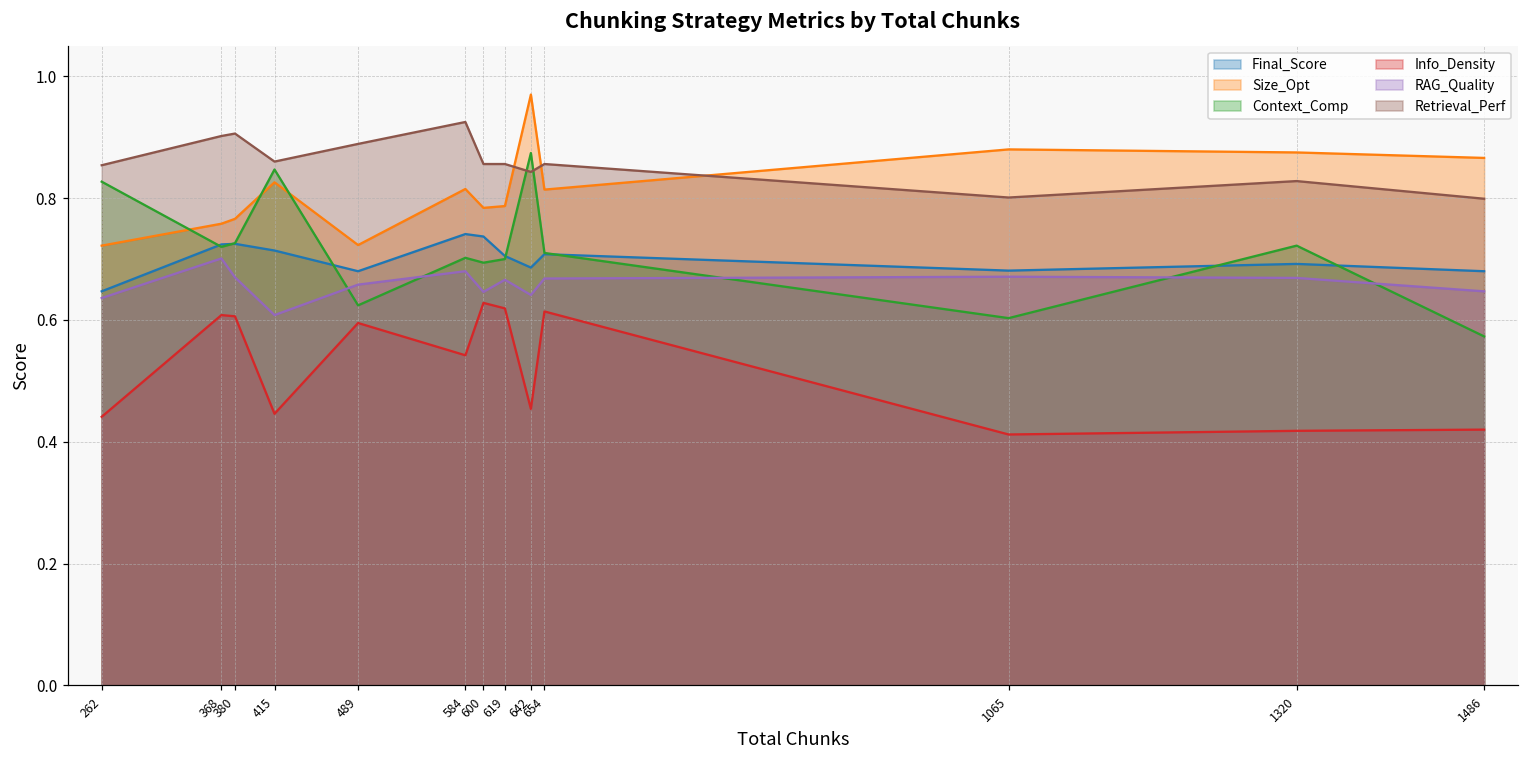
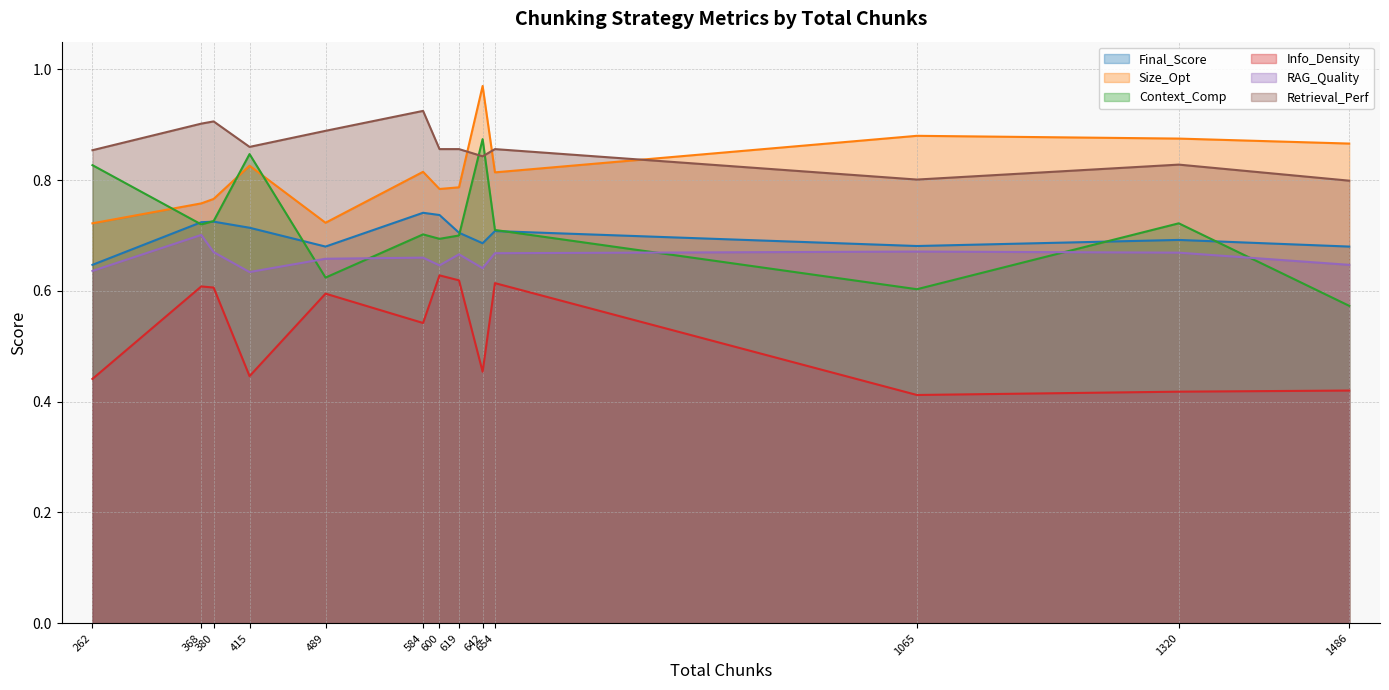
  {
    "Final_Score": {
      "262": 0.65,
      "415": 0.71,
      "489": 0.68,
      "584": 0.74,
      "600": 0.74,
      "619": 0.71,
      "642": 0.69,
      "1065": 0.68,
      "1320": 0.69,
      "1486": 0.68
    },
    "Context_Comp": {
      "262": 0.83,
      "415": 0.85,
      "489": 0.62,
      "584": 0.70,
      "600": 0.69,
      "619": 0.70,
      "642": 0.87,
      "1065": 0.60,
      "1320": 0.72,
      "1486": 0.57
    },
    "RAG_Quality": {
      "262": 0.64,
      "368": 0.70,
      "380": 0.67,
-     "415": 0.61,
+     "415": 0.63,
      "489": 0.66,
-     "584": 0.68,
+     "584": 0.66,
      "600": 0.65,
      "619": 0.67,
      "642": 0.64,
      "654": 0.67,
      "1065": 0.67,
      "1320": 0.67,
      "1486": 0.65
    }
  }
